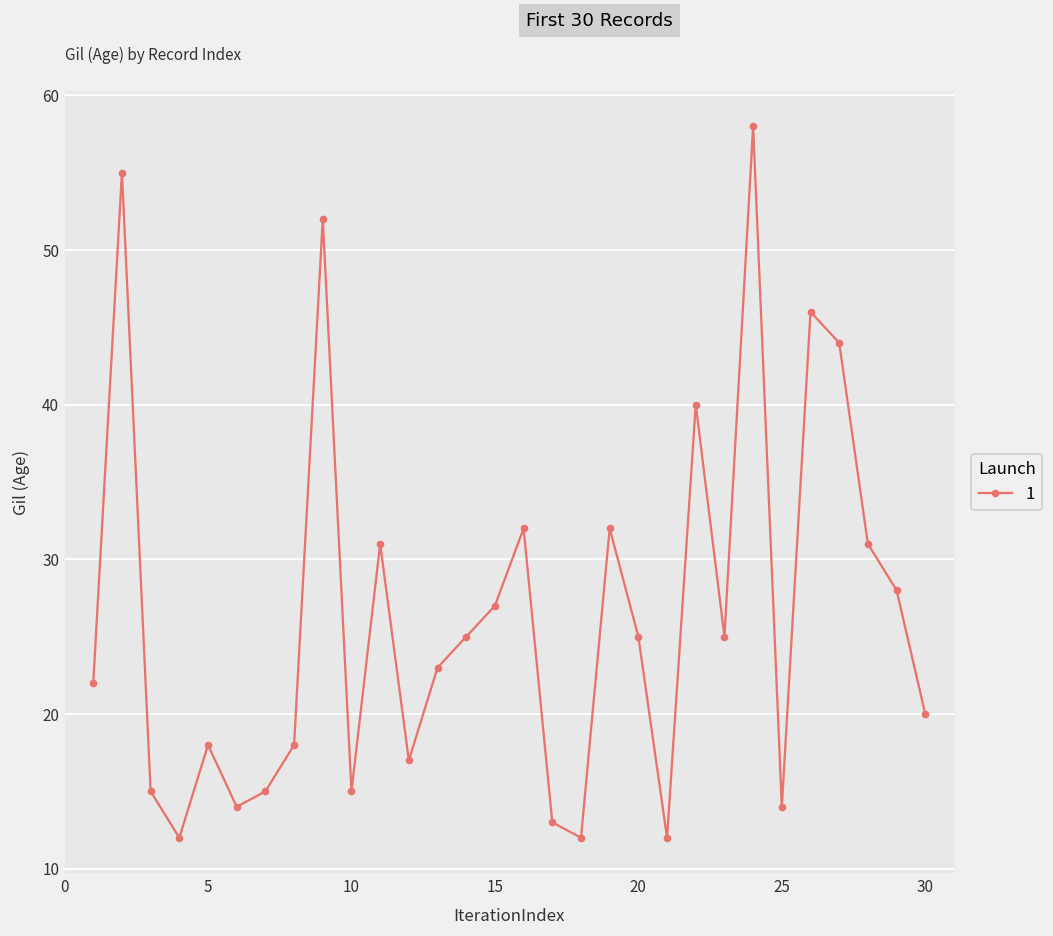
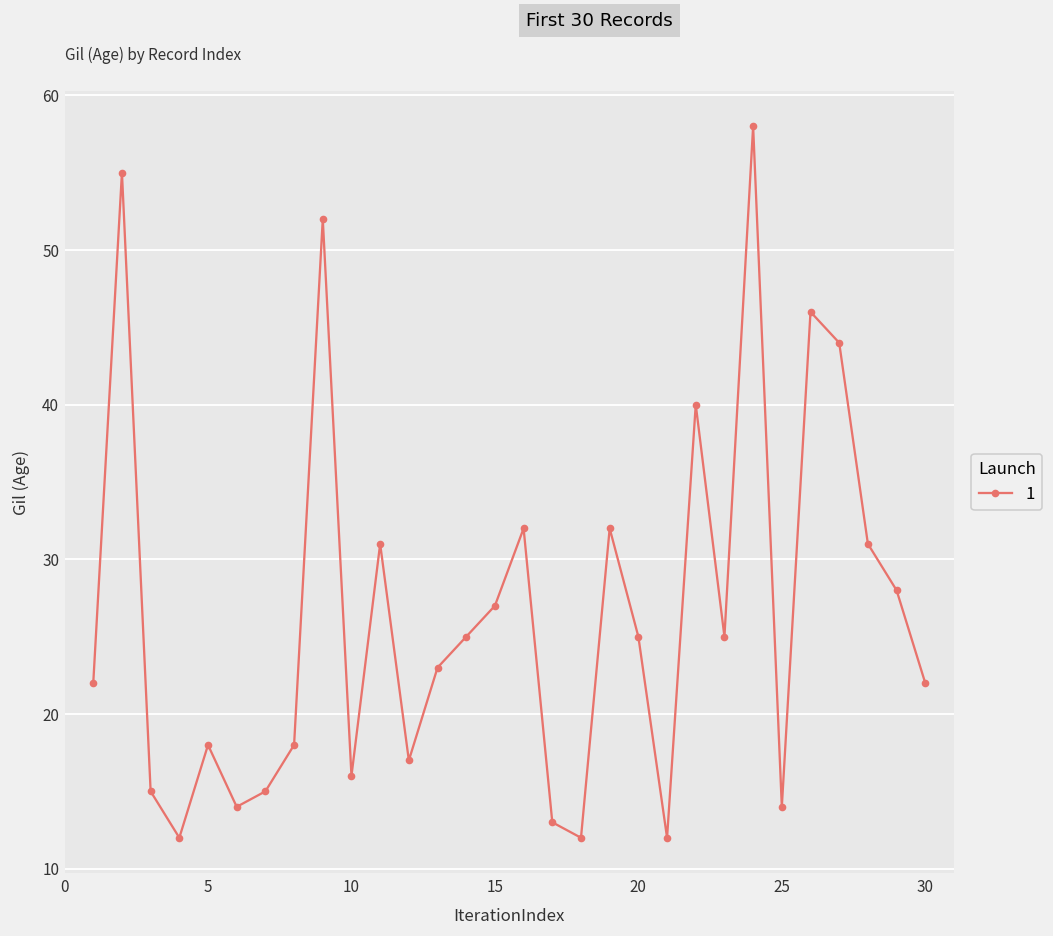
  {
    "5": 18,
-   "10": 15,
+   "10": 16,
    "15": 27,
    "20": 25,
    "25": 14,
-   "30": 20
+   "30": 22
  }
